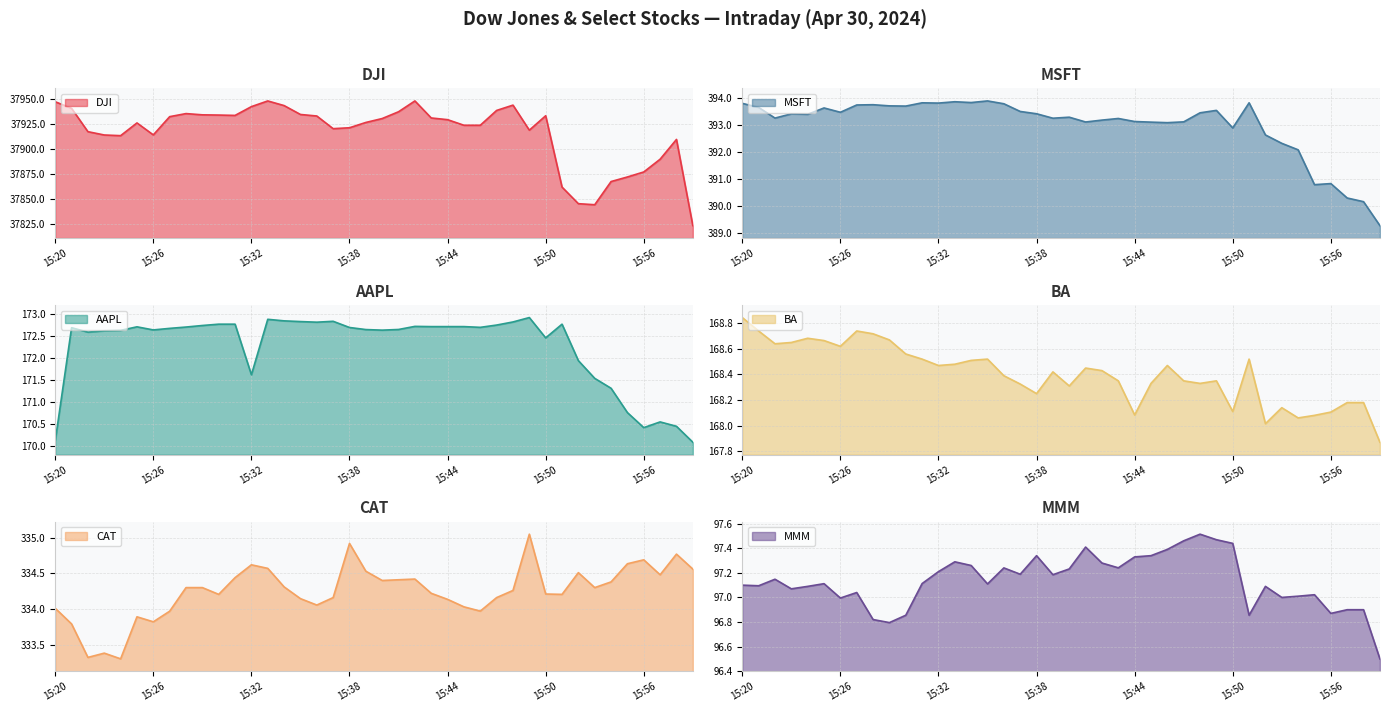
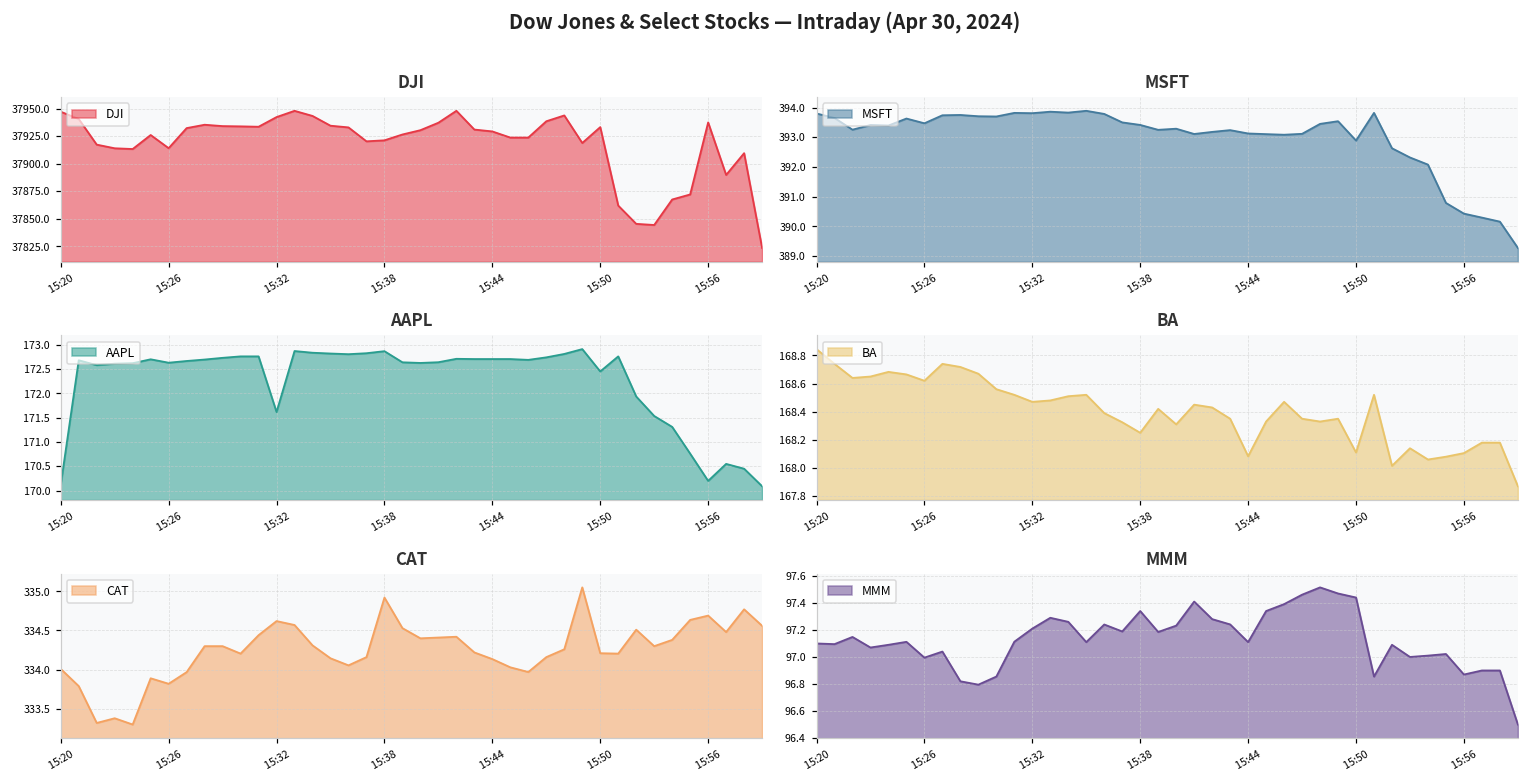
  {
    "DJI": {
      "15:20": 37947,
      "15:26": 37914,
      "15:32": 37942,
      "15:38": 37921,
      "15:44": 37929,
      "15:50": 37933,
-     "15:56": 37877
+     "15:56": 37937
    },
    "MSFT": {
      "15:20": 393.8,
      "15:26": 393.5,
      "15:32": 393.8,
      "15:38": 393.4,
      "15:44": 393.1,
      "15:50": 392.9,
-     "15:56": 390.8
+     "15:56": 390.4
    },
    "AAPL": {
      "15:20": 170.1,
      "15:26": 172.6,
      "15:32": 171.6,
-     "15:38": 172.7,
+     "15:38": 172.9,
      "15:44": 172.7,
      "15:50": 172.5,
-     "15:56": 170.4
+     "15:56": 170.2
    },
    "BA": {
      "15:20": 168.85,
      "15:26": 168.62,
      "15:32": 168.47,
      "15:38": 168.25,
      "15:44": 168.08,
      "15:50": 168.11,
      "15:56": 168.11
    },
    "CAT": {
      "15:20": 334.0,
      "15:26": 333.8,
      "15:32": 334.6,
      "15:38": 334.9,
      "15:44": 334.1,
      "15:50": 334.2,
      "15:56": 334.7
    },
    "MMM": {
      "15:20": 97.10,
      "15:26": 97.00,
      "15:32": 97.21,
      "15:38": 97.34,
-     "15:44": 97.33,
+     "15:44": 97.11,
      "15:50": 97.44,
      "15:56": 96.87
    }
  }
